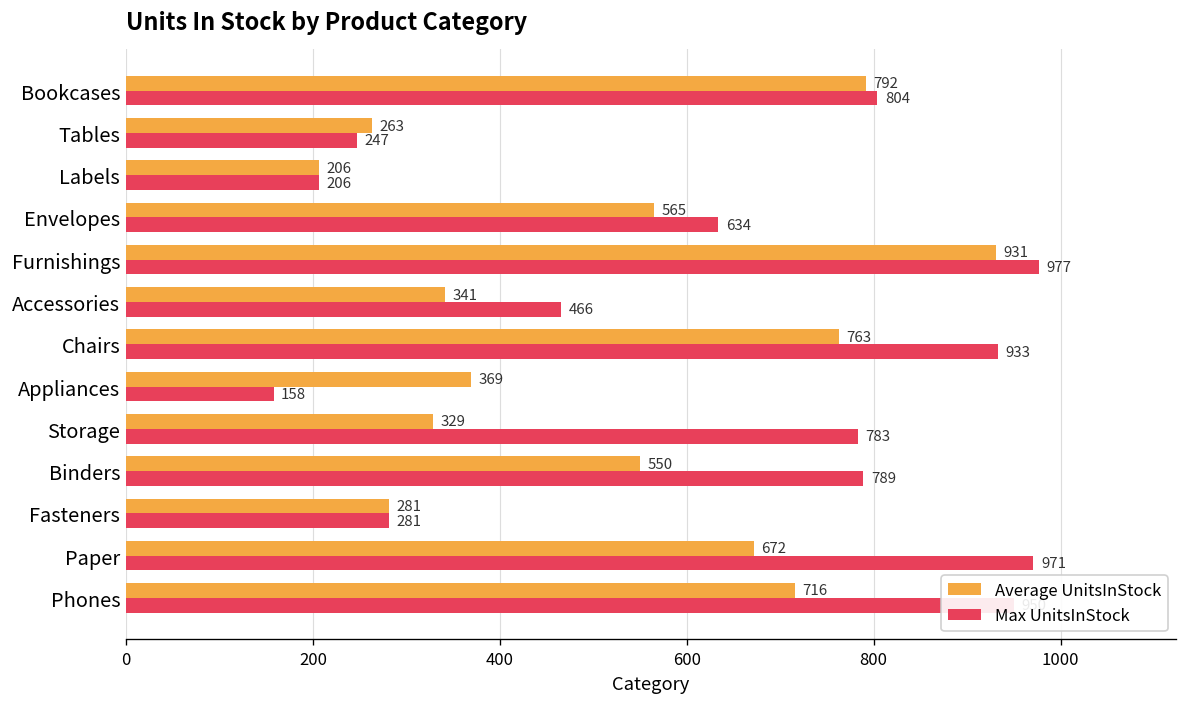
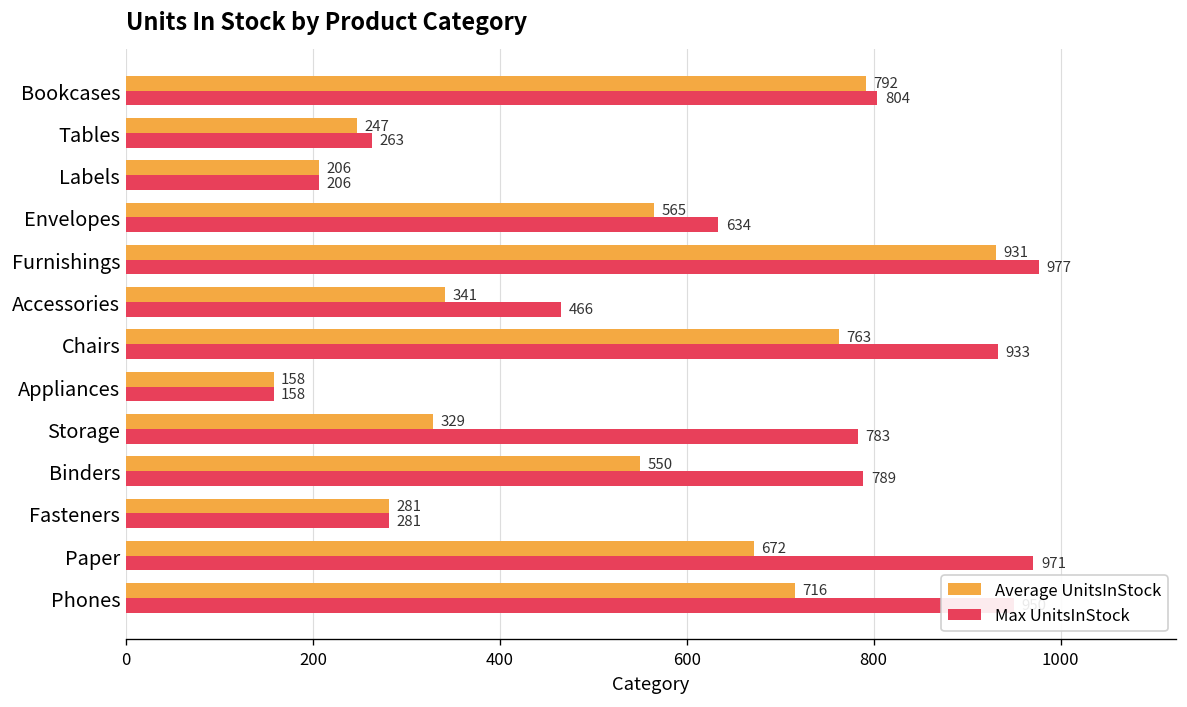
  {
    "Average UnitsInStock": {
      "Bookcases": 792,
-     "Tables": 263,
+     "Tables": 247,
      "Labels": 206,
      "Envelopes": 565,
      "Furnishings": 931,
      "Accessories": 341,
      "Chairs": 763,
-     "Appliances": 369,
+     "Appliances": 158,
      "Storage": 329,
      "Binders": 550,
      "Fasteners": 281,
      "Paper": 672,
      "Phones": 716
    },
    "Max UnitsInStock": {
      "Bookcases": 804,
-     "Tables": 247,
+     "Tables": 263,
      "Labels": 206,
      "Envelopes": 634,
      "Furnishings": 977,
      "Accessories": 466,
      "Chairs": 933,
      "Appliances": 158,
      "Storage": 783,
      "Binders": 789,
      "Fasteners": 281,
      "Paper": 971
    }
  }
